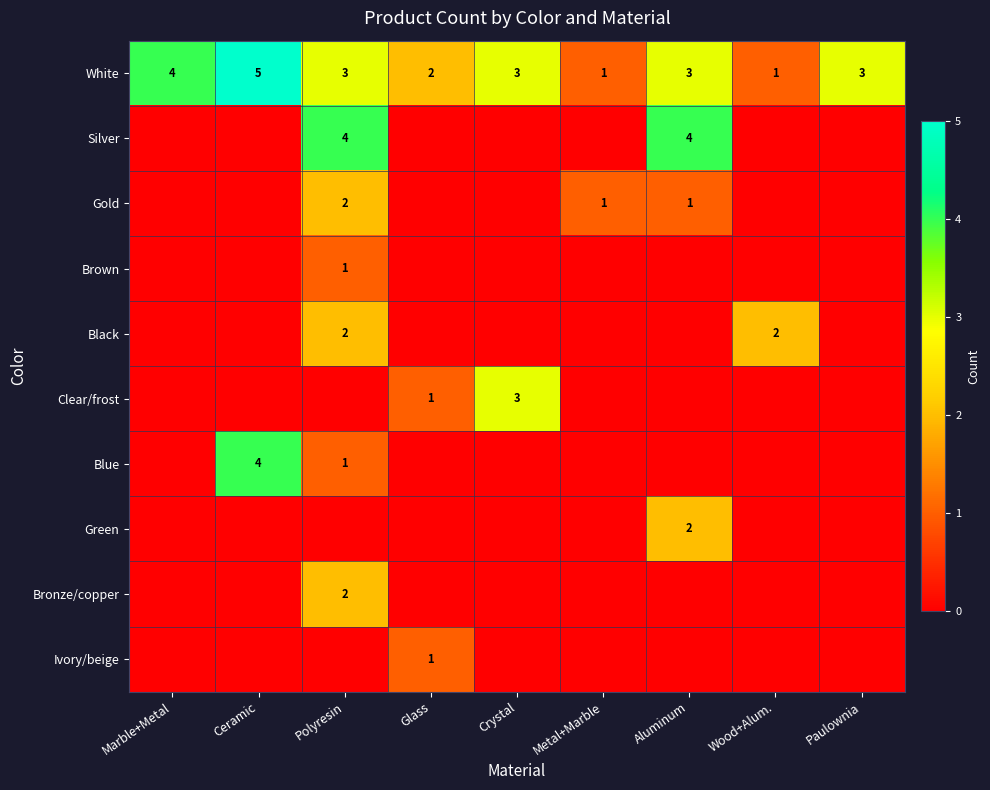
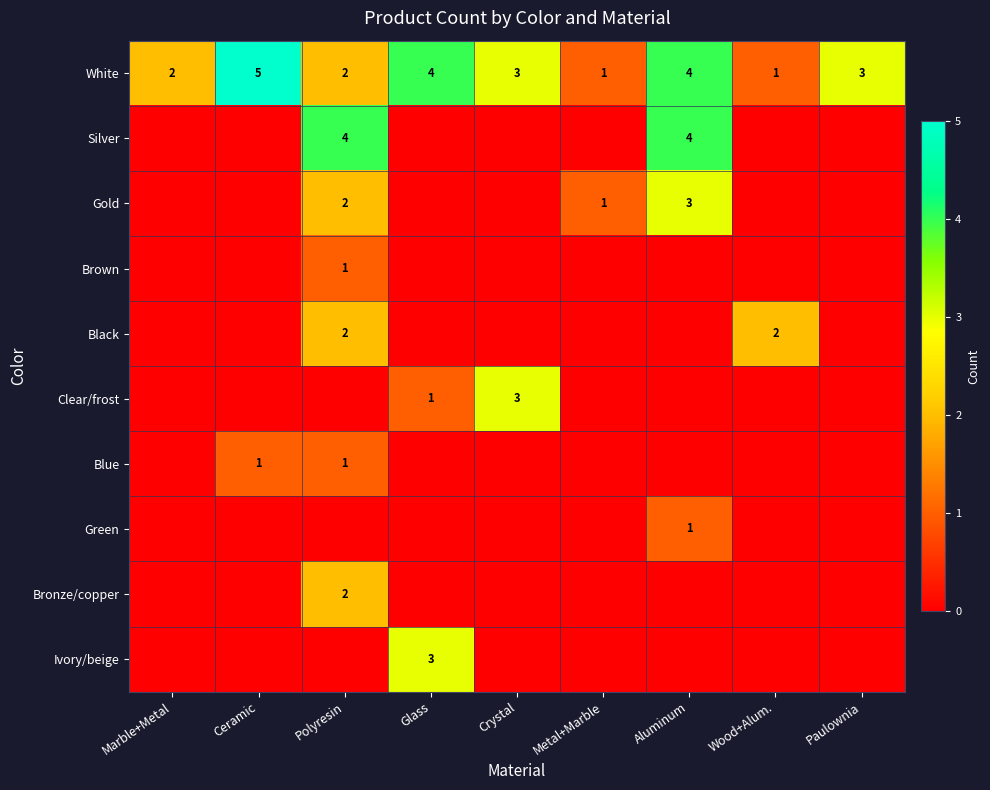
  {
    "White": {
-     "Marble+Metal": 4,
+     "Marble+Metal": 2,
      "Ceramic": 5,
-     "Polyresin": 3,
-     "Glass": 2,
+     "Polyresin": 2,
+     "Glass": 4,
      "Crystal": 3,
      "Metal+Marble": 1,
-     "Aluminum": 3,
+     "Aluminum": 4,
      "Wood+Alum.": 1,
      "Paulownia": 3
    },
    "Silver": {
      "Polyresin": 4,
      "Aluminum": 4
    },
    "Gold": {
      "Polyresin": 2,
      "Metal+Marble": 1,
-     "Aluminum": 1
+     "Aluminum": 3
    },
    "Brown": {
      "Polyresin": 1
    },
    "Black": {
      "Polyresin": 2,
      "Wood+Alum.": 2
    },
    "Clear/frost": {
      "Glass": 1,
      "Crystal": 3
    },
    "Blue": {
-     "Ceramic": 4,
+     "Ceramic": 1,
      "Polyresin": 1
    },
    "Green": {
-     "Aluminum": 2
+     "Aluminum": 1
    },
    "Bronze/copper": {
      "Polyresin": 2
    },
    "Ivory/beige": {
-     "Glass": 1
+     "Glass": 3
    }
  }
